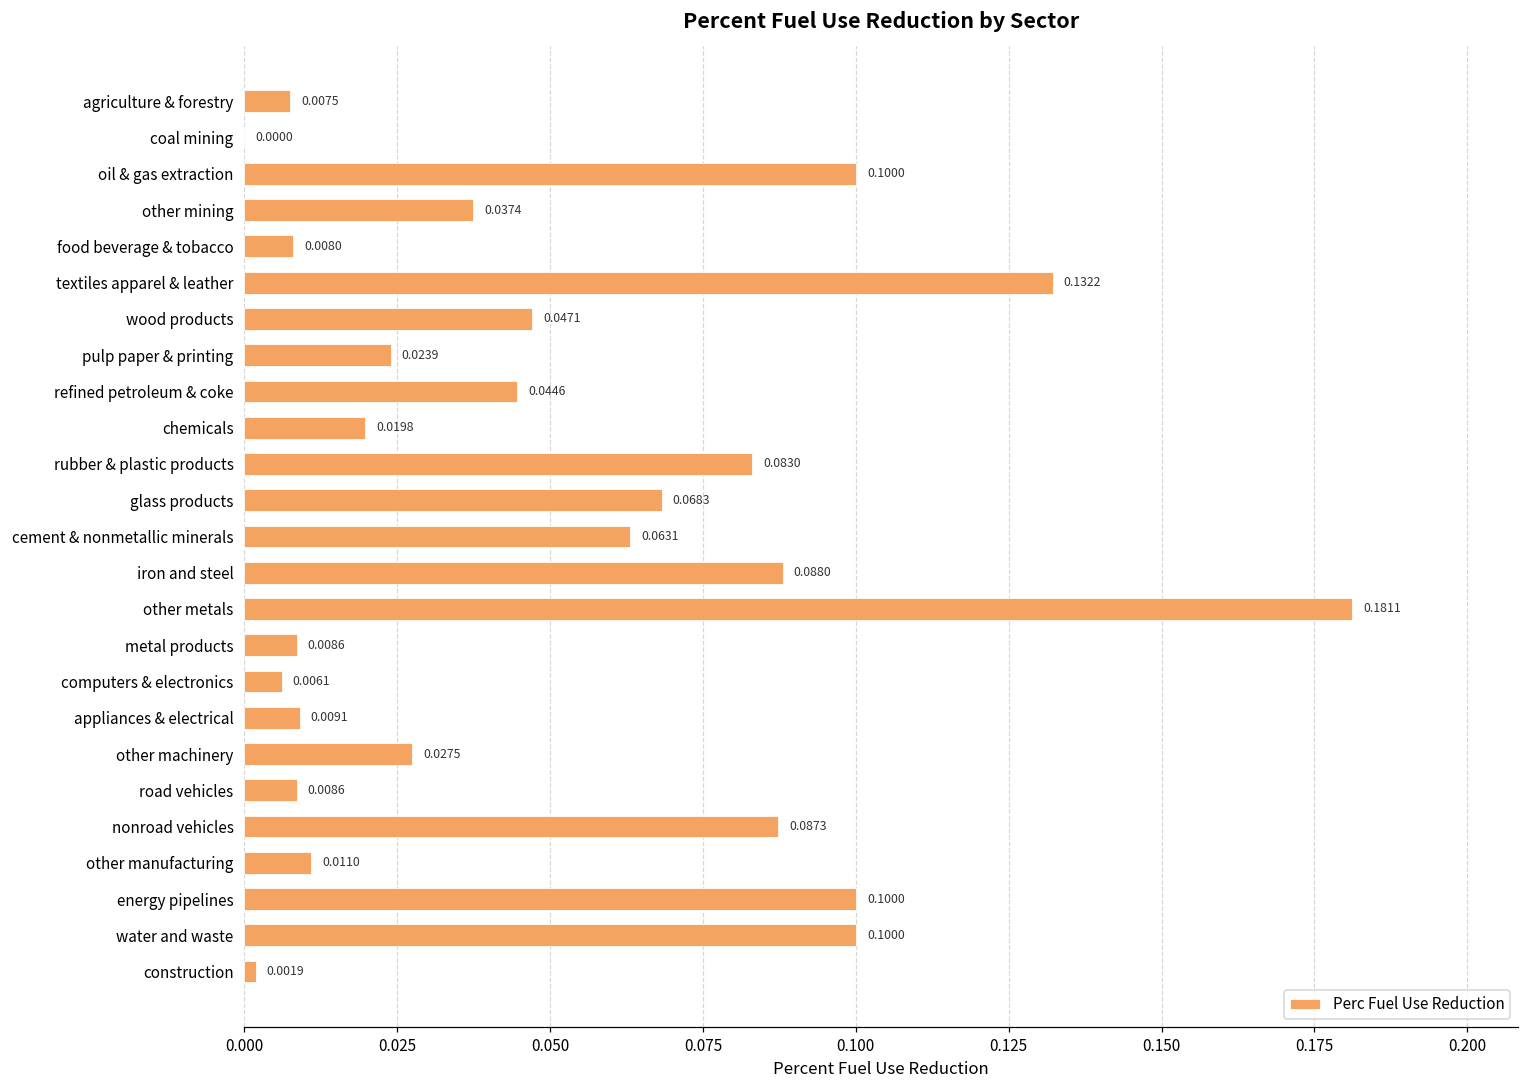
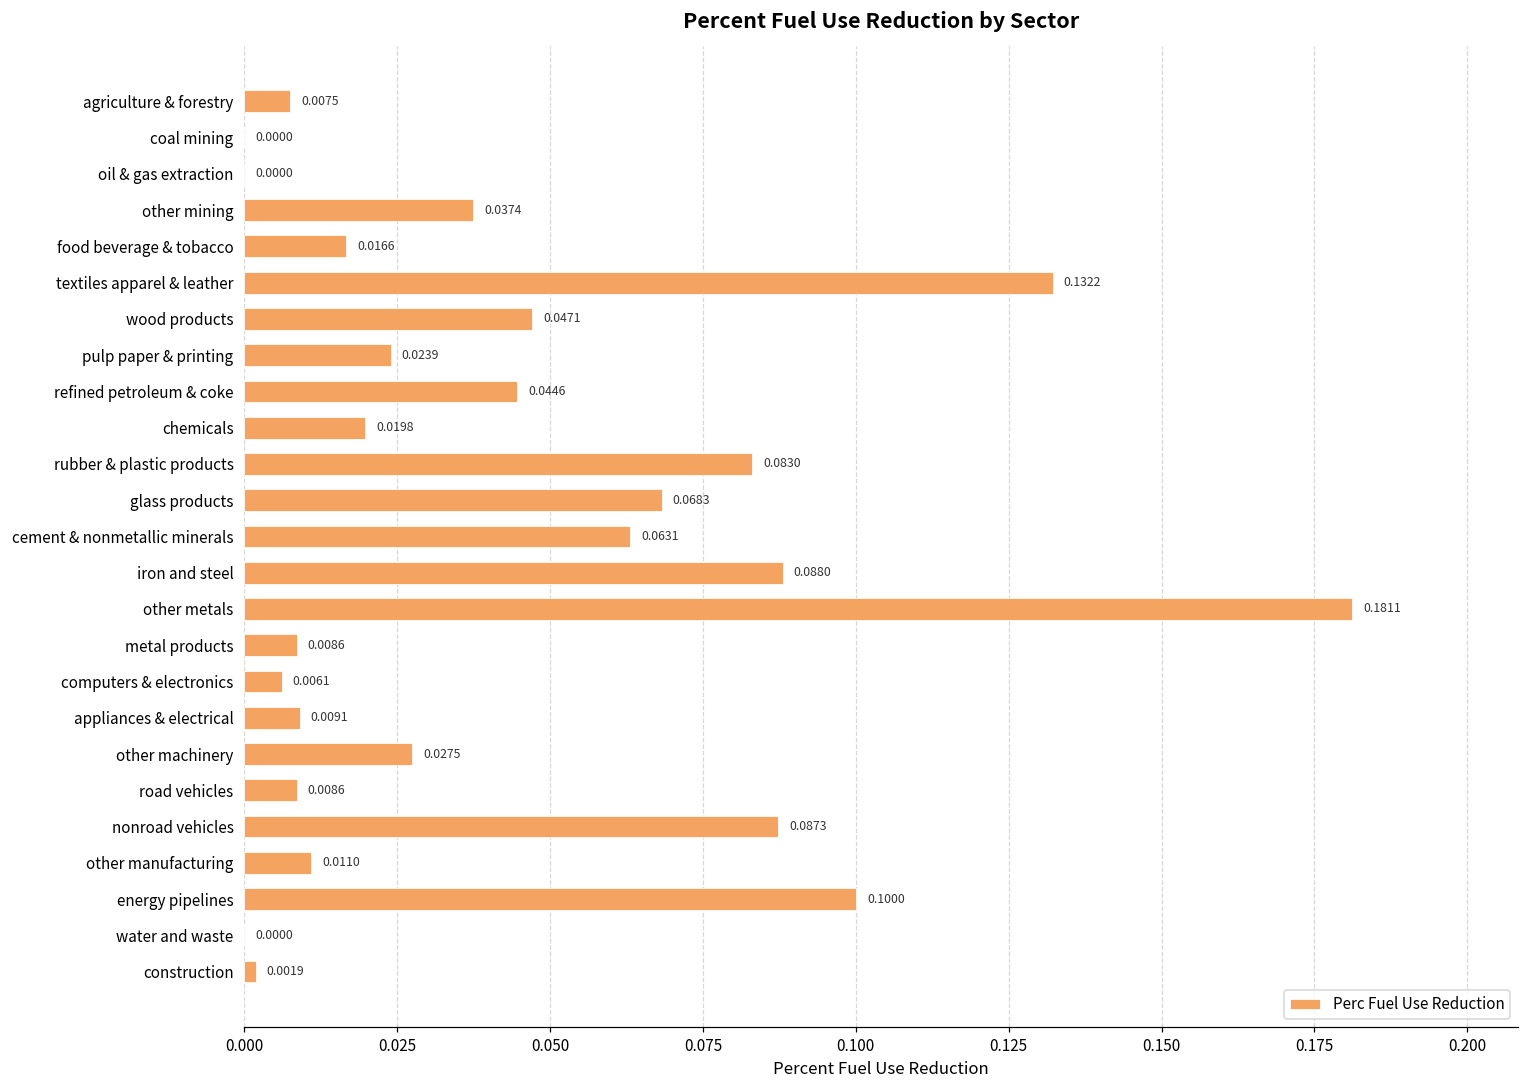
  {
    "agriculture & forestry": 0.0075,
    "coal mining": 0.0000,
-   "oil & gas extraction": 0.1000,
+   "oil & gas extraction": 0.0000,
    "other mining": 0.0374,
-   "food beverage & tobacco": 0.0080,
+   "food beverage & tobacco": 0.0166,
    "textiles apparel & leather": 0.1322,
    "wood products": 0.0471,
    "pulp paper & printing": 0.0239,
    "refined petroleum & coke": 0.0446,
    "chemicals": 0.0198,
    "rubber & plastic products": 0.0830,
    "glass products": 0.0683,
    "cement & nonmetallic minerals": 0.0631,
    "iron and steel": 0.0880,
    "other metals": 0.1811,
    "metal products": 0.0086,
    "computers & electronics": 0.0061,
    "appliances & electrical": 0.0091,
    "other machinery": 0.0275,
    "road vehicles": 0.0086,
    "nonroad vehicles": 0.0873,
    "other manufacturing": 0.0110,
    "energy pipelines": 0.1000,
-   "water and waste": 0.1000,
+   "water and waste": 0.0000,
    "construction": 0.0019
  }
